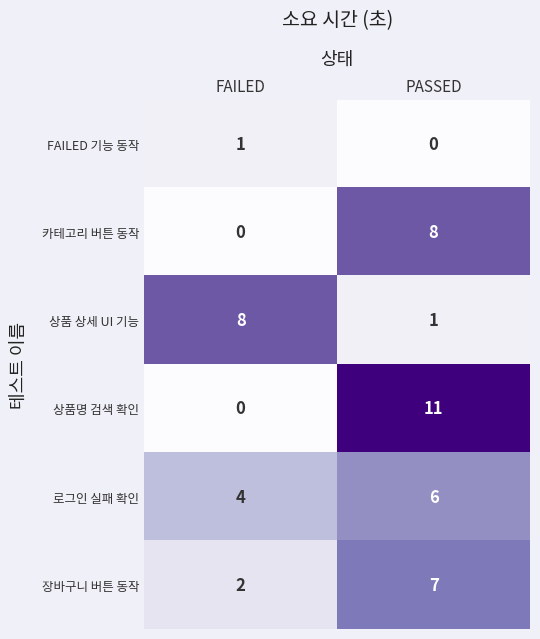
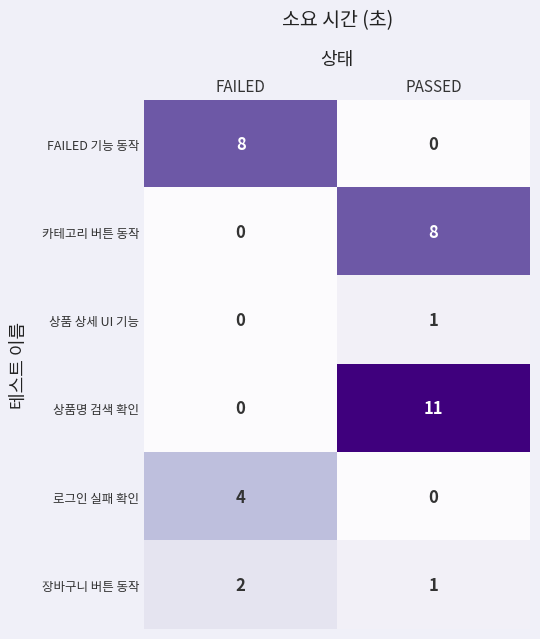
  {
    "FAILED 기능 동작": {
-     "FAILED": 1,
+     "FAILED": 8,
      "PASSED": 0
    },
    "카테고리 버튼 동작": {
      "FAILED": 0,
      "PASSED": 8
    },
    "상품 상세 UI 기능": {
-     "FAILED": 8,
+     "FAILED": 0,
      "PASSED": 1
    },
    "상품명 검색 확인": {
      "FAILED": 0,
      "PASSED": 11
    },
    "로그인 실패 확인": {
      "FAILED": 4,
-     "PASSED": 6
+     "PASSED": 0
    },
    "장바구니 버튼 동작": {
      "FAILED": 2,
-     "PASSED": 7
+     "PASSED": 1
    }
  }
